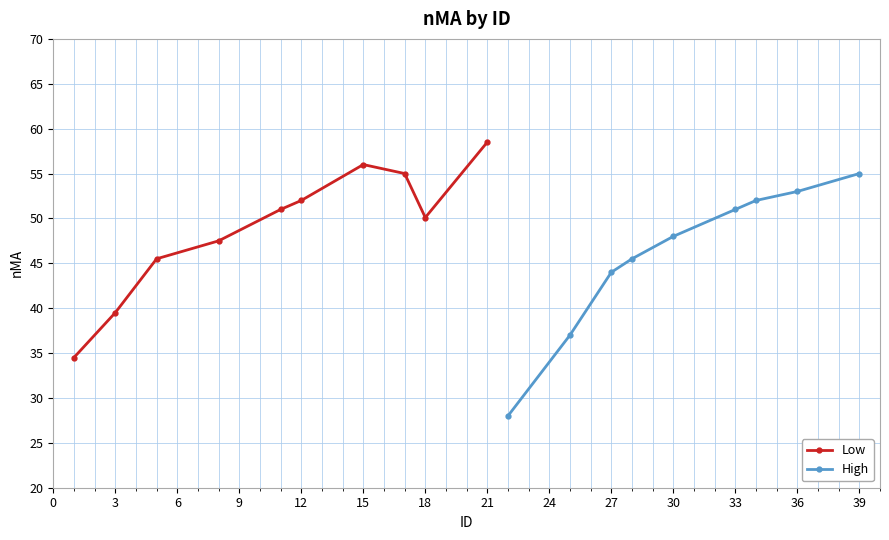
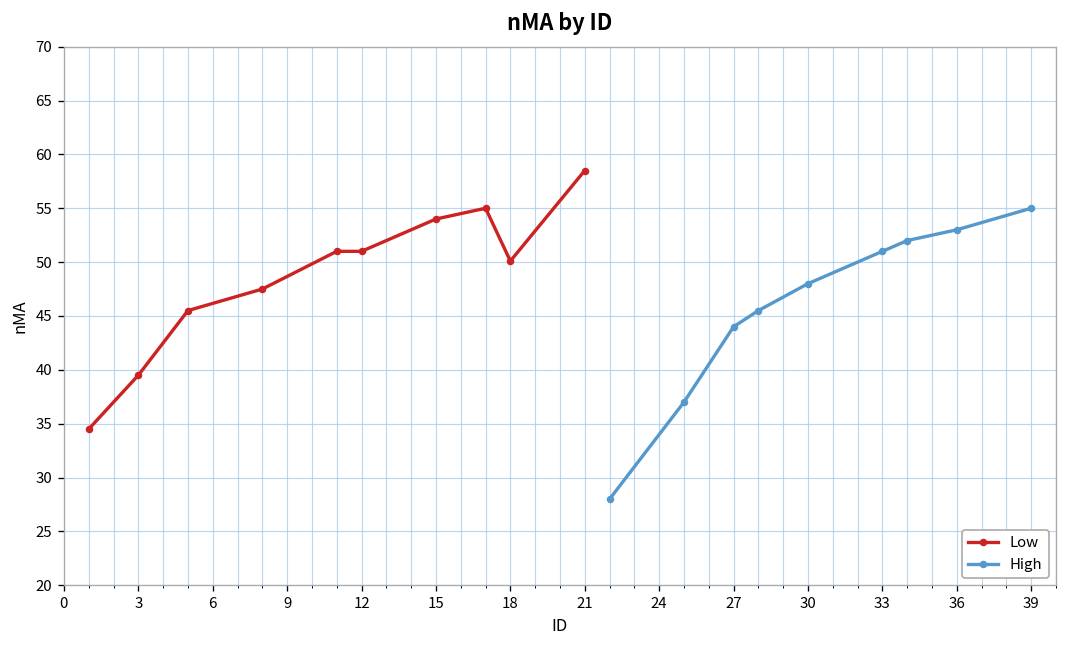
  {
    "Low": {
      "3": 40,
-     "12": 52,
-     "15": 56,
+     "12": 51,
+     "15": 54,
      "18": 50,
      "21": 59
    },
    "High": {
      "27": 44,
      "30": 48,
      "33": 51,
      "36": 53,
      "39": 55
    }
  }
